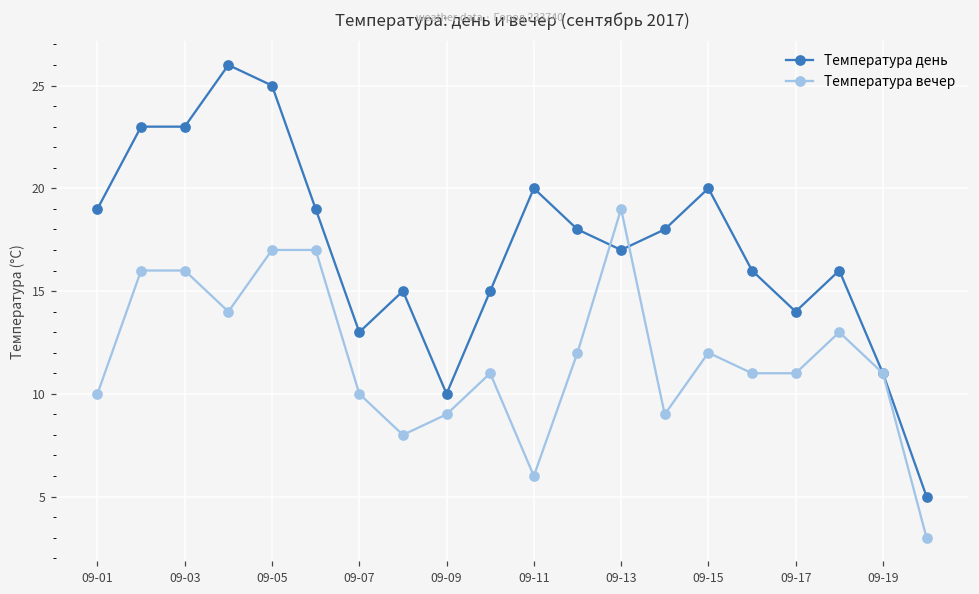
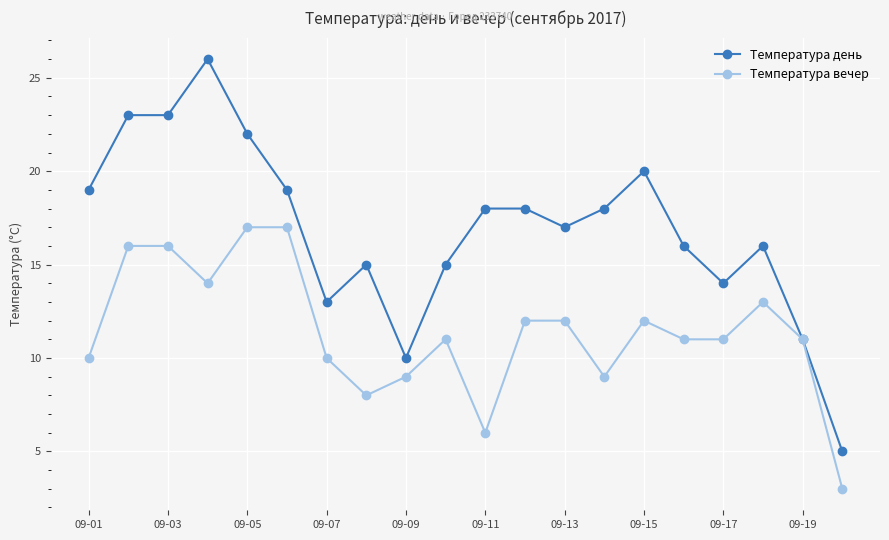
  {
    "Температура день": {
      "09-01": 19,
      "09-03": 23,
-     "09-05": 25,
+     "09-05": 22,
      "09-07": 13,
      "09-09": 10,
-     "09-11": 20,
+     "09-11": 18,
      "09-13": 17,
      "09-15": 20,
      "09-17": 14
    },
    "Температура вечер": {
      "09-01": 10,
      "09-03": 16,
      "09-05": 17,
      "09-07": 10,
      "09-09": 9,
      "09-11": 6,
-     "09-13": 19,
+     "09-13": 12,
      "09-15": 12,
      "09-17": 11
    }
  }
